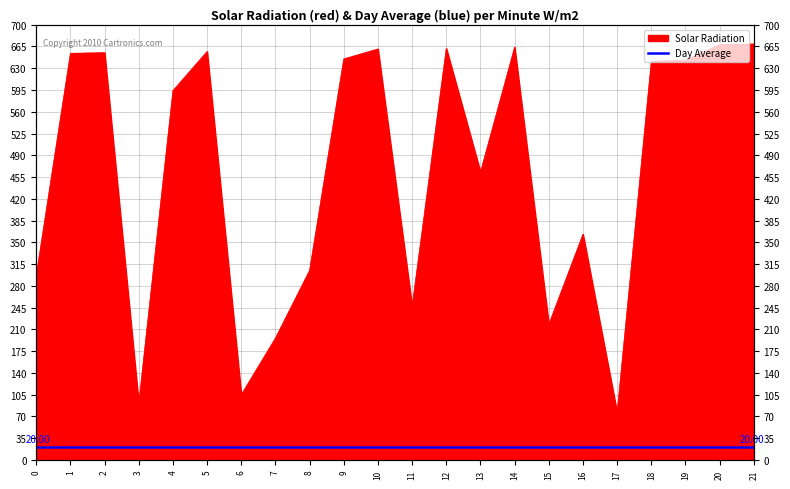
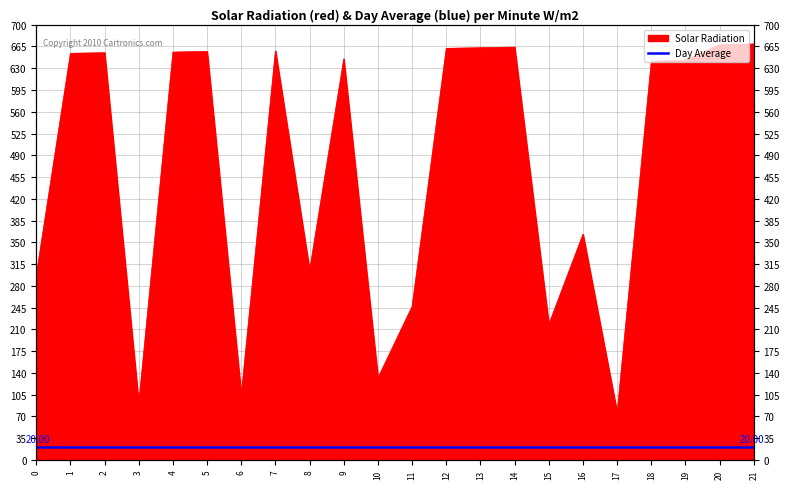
  {
    "0": 300,
    "1": 650,
    "3": 90,
-   "4": 590,
+   "4": 660,
    "5": 660,
    "6": 110,
-   "7": 200,
+   "7": 660,
    "8": 310,
    "9": 650,
-   "10": 660,
+   "10": 130,
    "11": 250,
    "12": 660,
-   "13": 460,
+   "13": 660,
    "14": 660,
    "15": 220,
    "16": 360,
    "17": 80,
    "21": 670
  }
